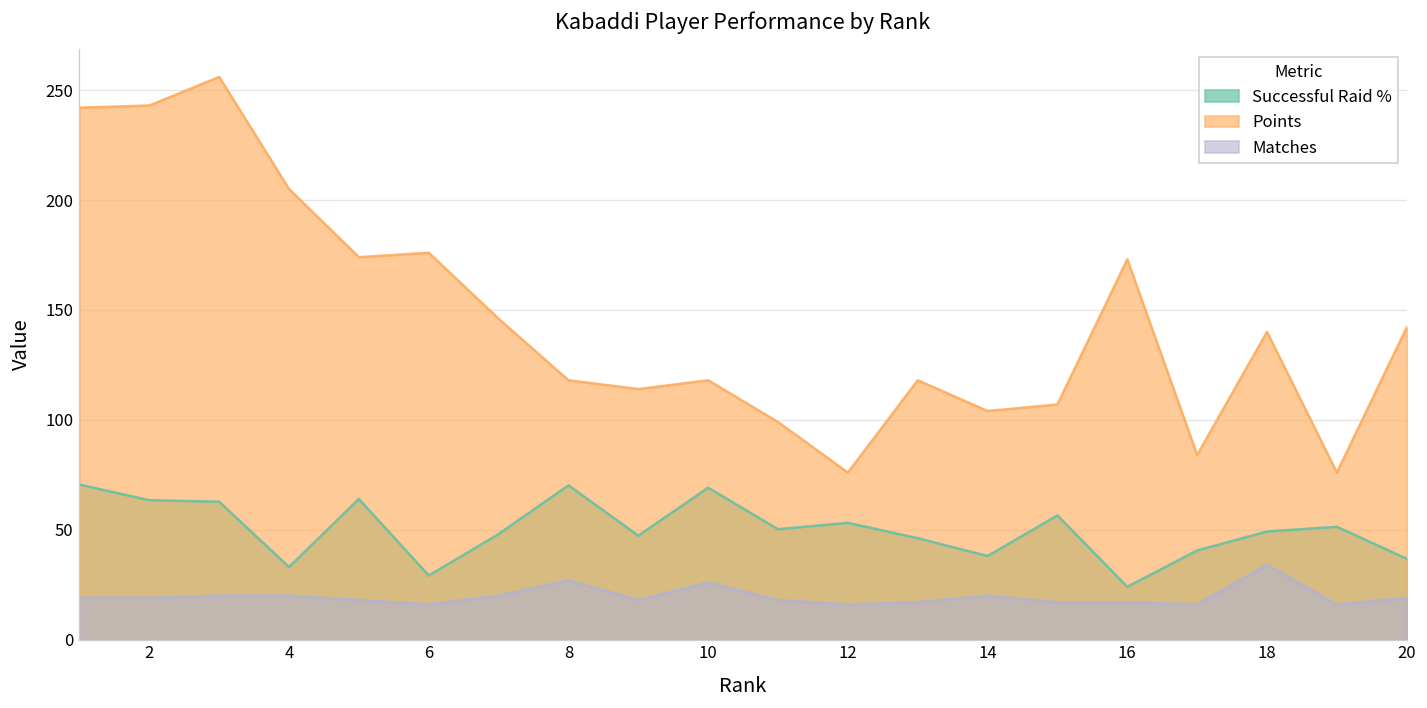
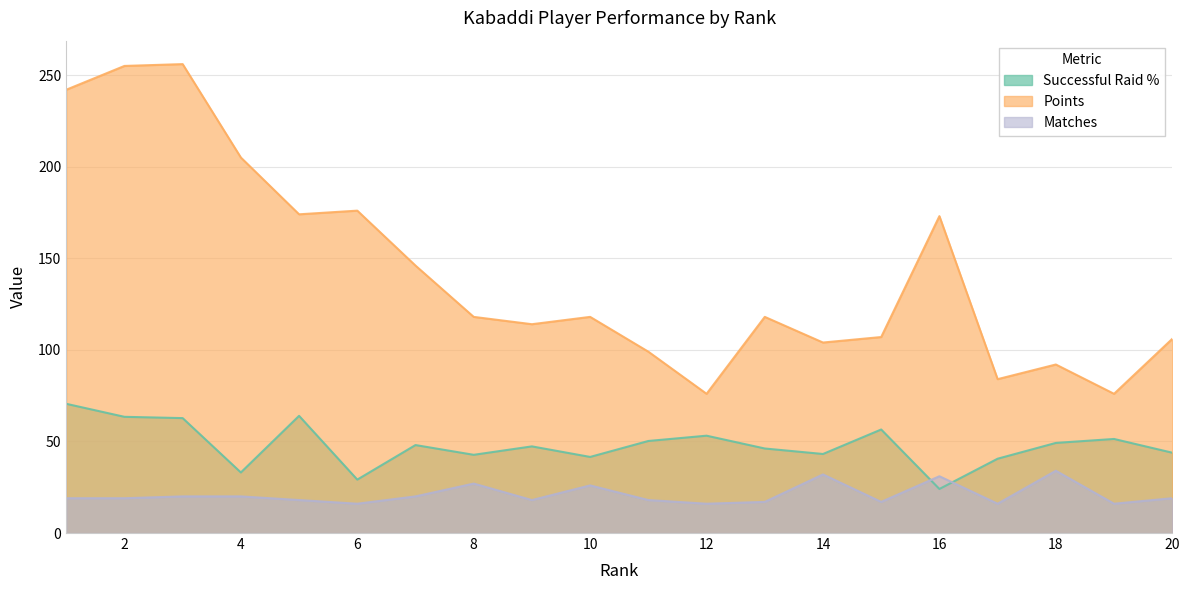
  {
    "Successful Raid %": {
      "2": 63,
      "4": 33,
      "6": 29,
-     "8": 70,
-     "10": 69,
+     "8": 43,
+     "10": 42,
      "12": 53,
-     "14": 38,
+     "14": 43,
      "16": 24,
      "18": 49,
-     "20": 37
+     "20": 44
    },
    "Points": {
-     "2": 243,
+     "2": 255,
      "4": 205,
      "6": 176,
      "8": 118,
      "10": 118,
      "12": 76,
      "14": 104,
      "16": 173,
-     "18": 140,
-     "20": 142
+     "18": 92,
+     "20": 106
    },
    "Matches": {
      "2": 19,
      "4": 20,
      "6": 16,
      "8": 27,
      "10": 26,
      "12": 16,
-     "14": 20,
-     "16": 17,
+     "14": 32,
+     "16": 31,
      "18": 34,
      "20": 19
    }
  }
